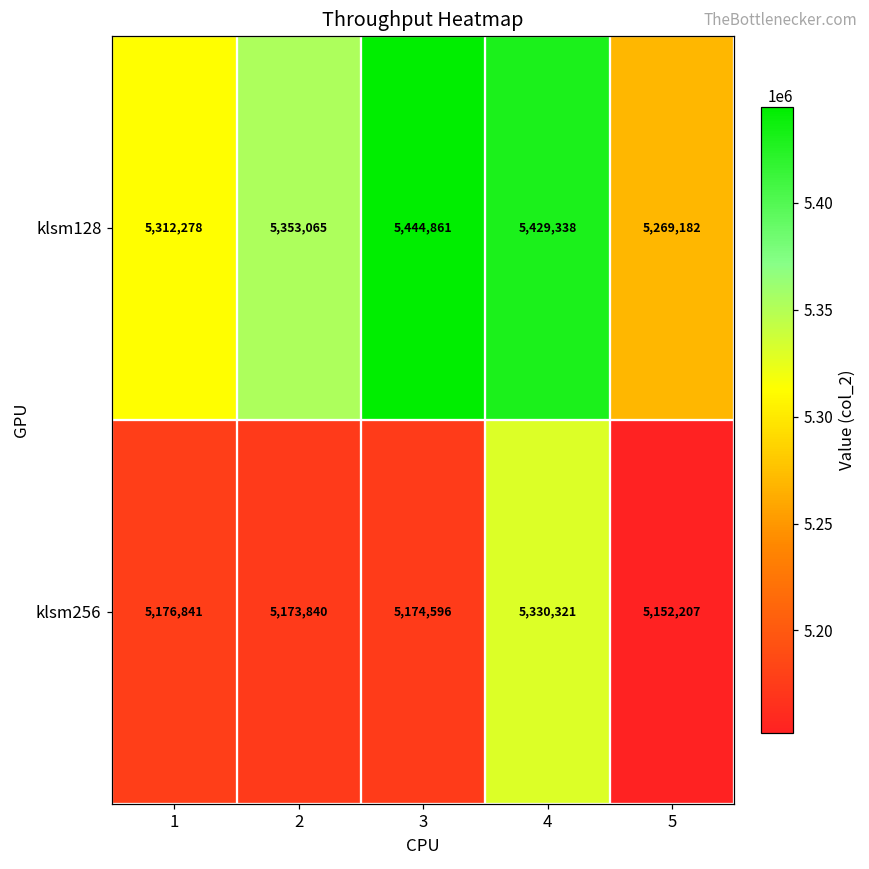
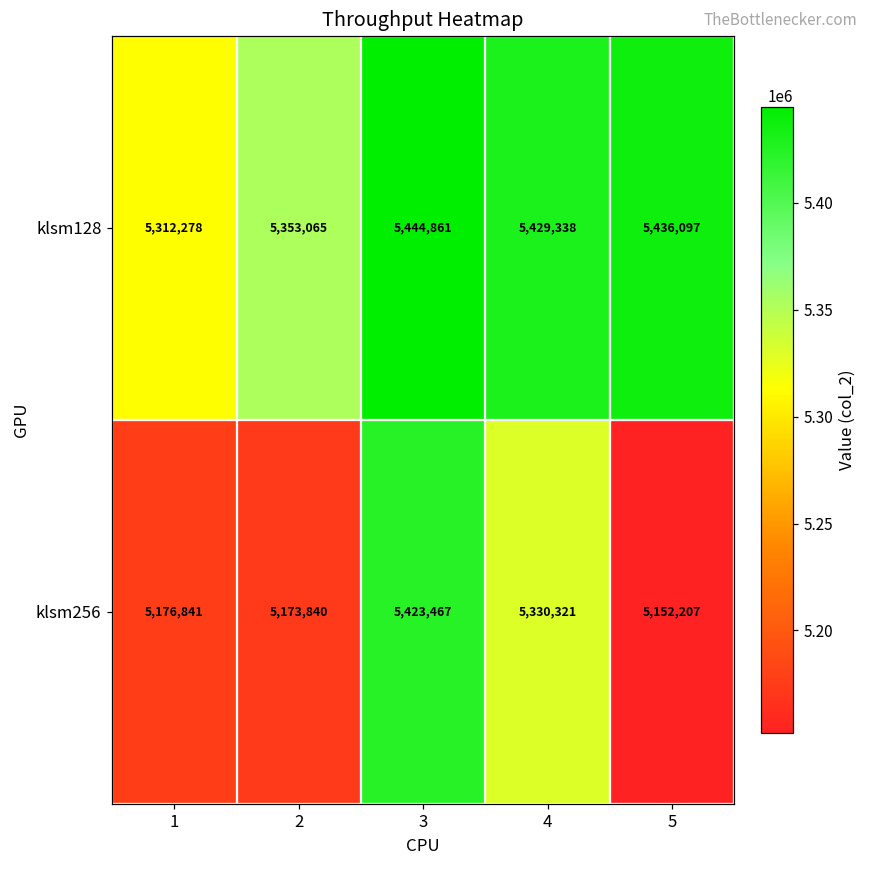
  {
    "klsm128": {
      "1": "5,312,278",
      "2": "5,353,065",
      "3": "5,444,861",
      "4": "5,429,338",
-     "5": "5,269,182"
+     "5": "5,436,097"
    },
    "klsm256": {
      "1": "5,176,841",
      "2": "5,173,840",
-     "3": "5,174,596",
+     "3": "5,423,467",
      "4": "5,330,321",
      "5": "5,152,207"
    }
  }
